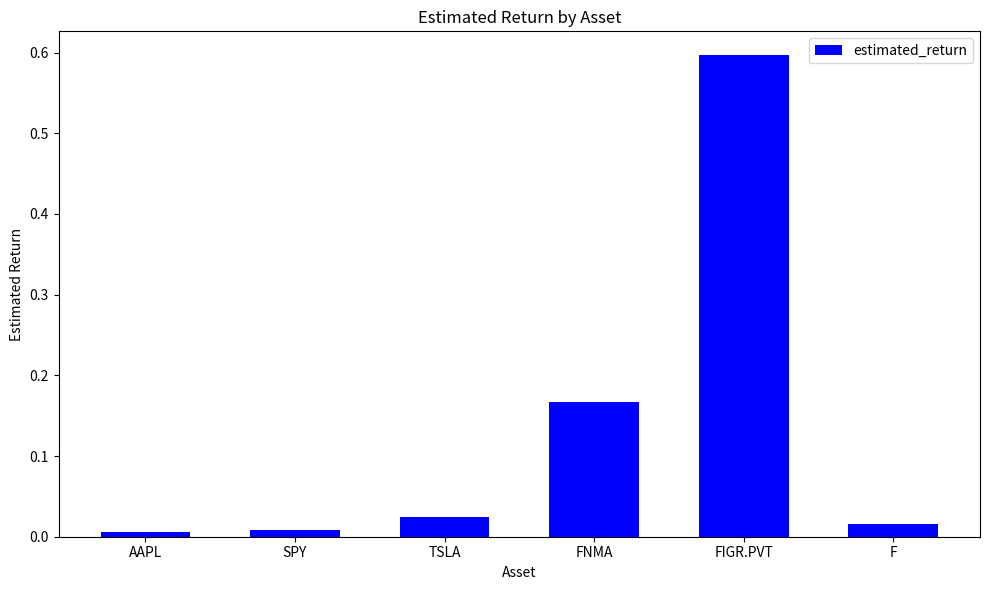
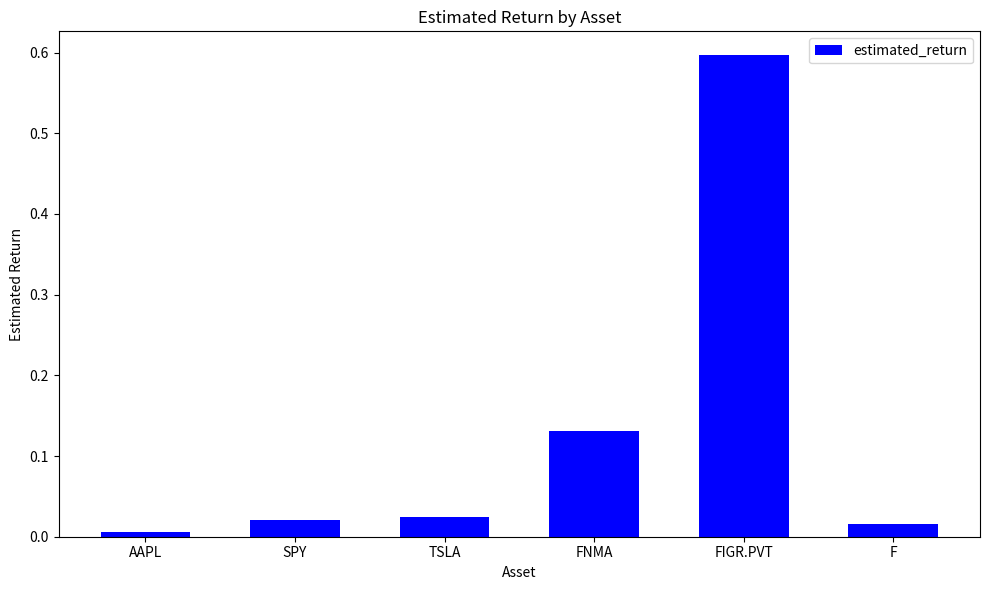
  {
    "AAPL": 0.01,
-   "SPY": 0.01,
+   "SPY": 0.02,
    "TSLA": 0.03,
-   "FNMA": 0.17,
+   "FNMA": 0.13,
    "FIGR.PVT": 0.60,
    "F": 0.02
  }
